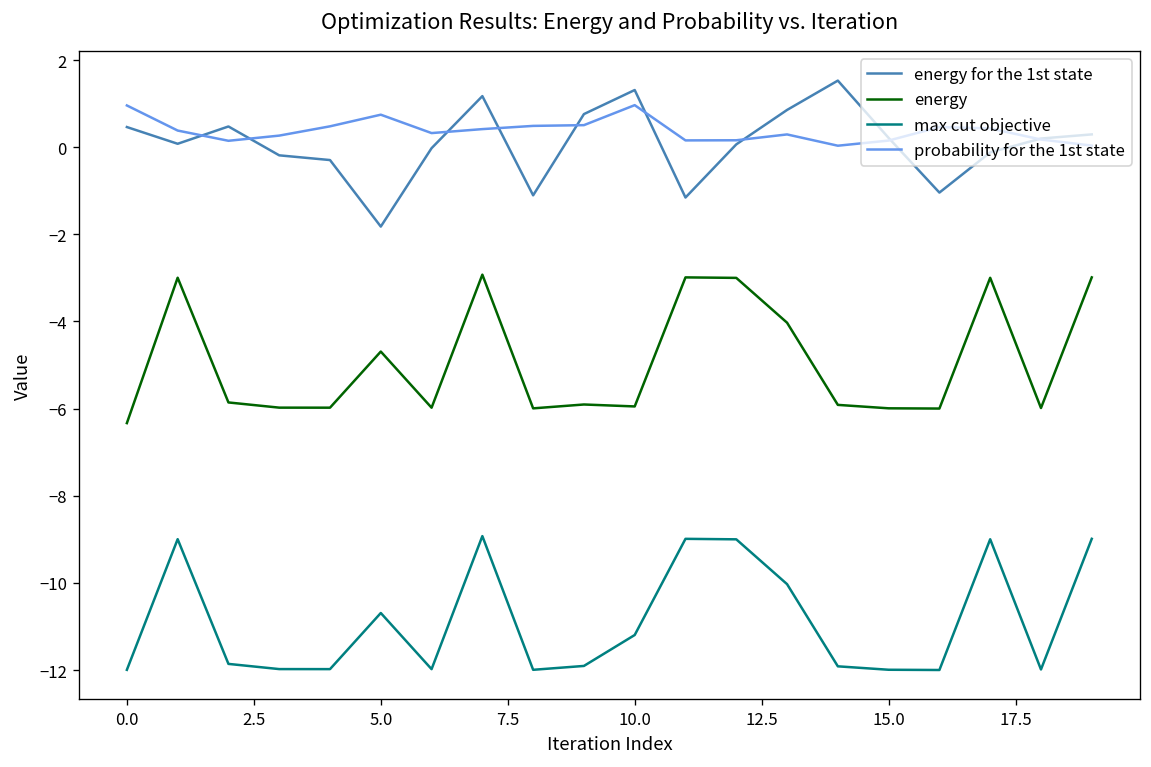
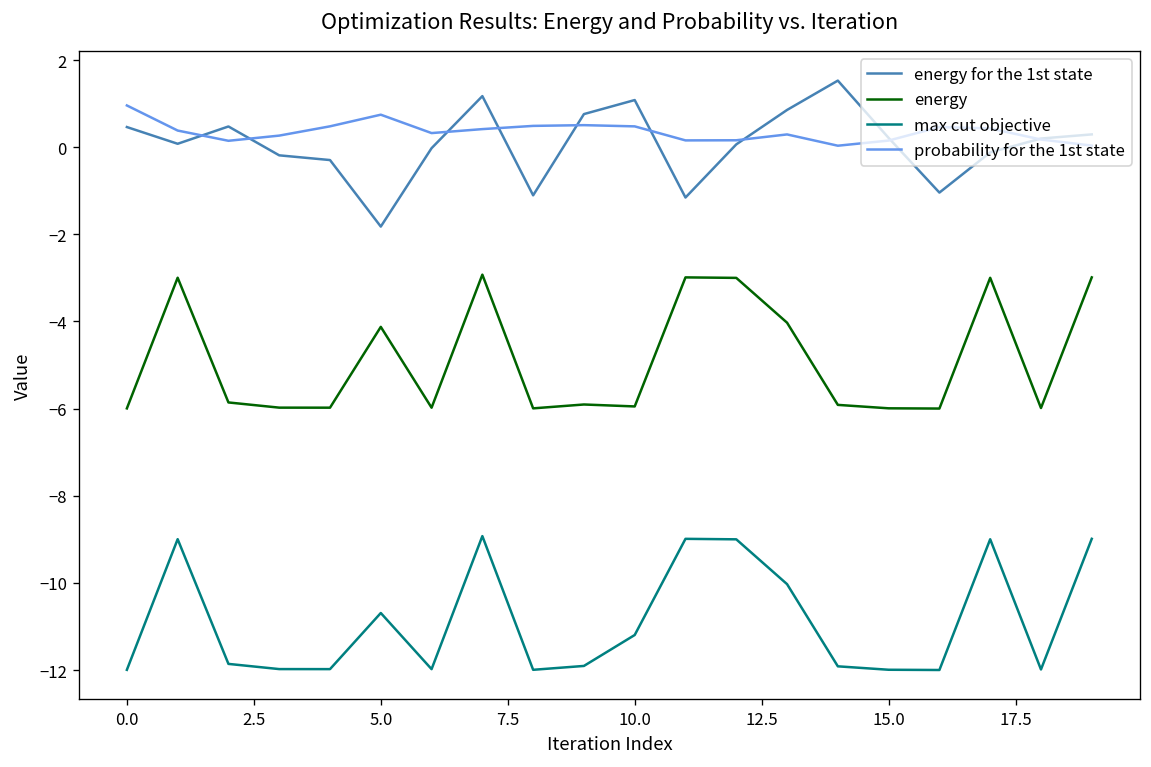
  {
    "energy for the 1st state": {
      "0.0": 0.5,
      "5.0": -1.8,
-     "10.0": 1.3
+     "10.0": 1.1
    },
    "energy": {
-     "0.0": -6.3,
-     "5.0": -4.7,
+     "0.0": -6.0,
+     "5.0": -4.1,
      "10.0": -5.9,
      "15.0": -6.0
    },
    "max cut objective": {
      "0.0": -12.0,
      "5.0": -10.7,
      "10.0": -11.2,
      "15.0": -12.0
    },
    "probability for the 1st state": {
      "0.0": 1.0,
      "5.0": 0.7,
-     "10.0": 1.0
+     "10.0": 0.5
    }
  }
